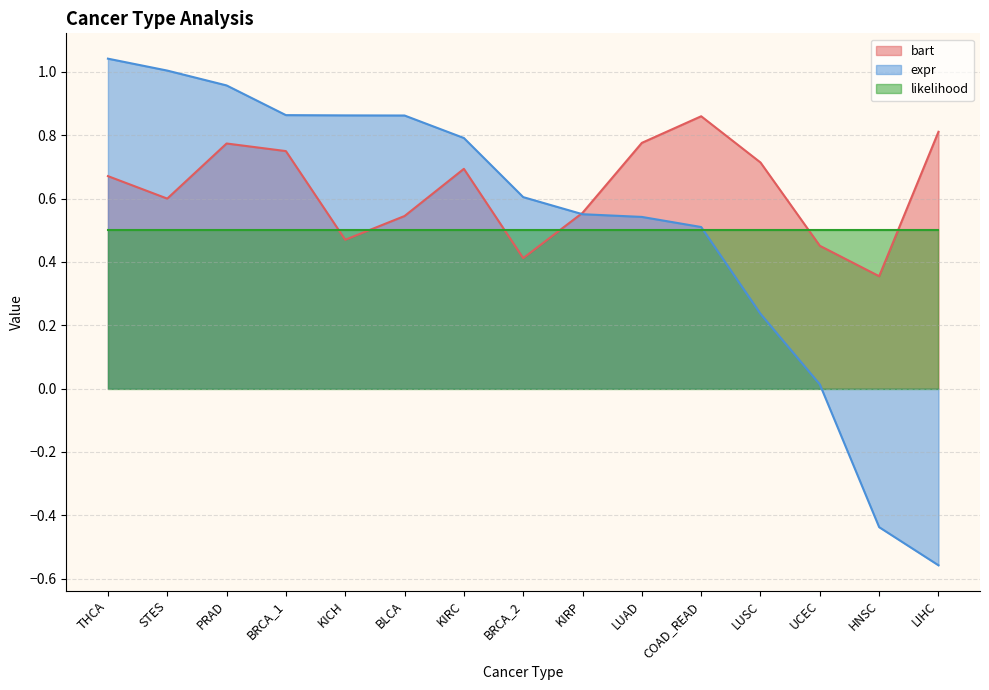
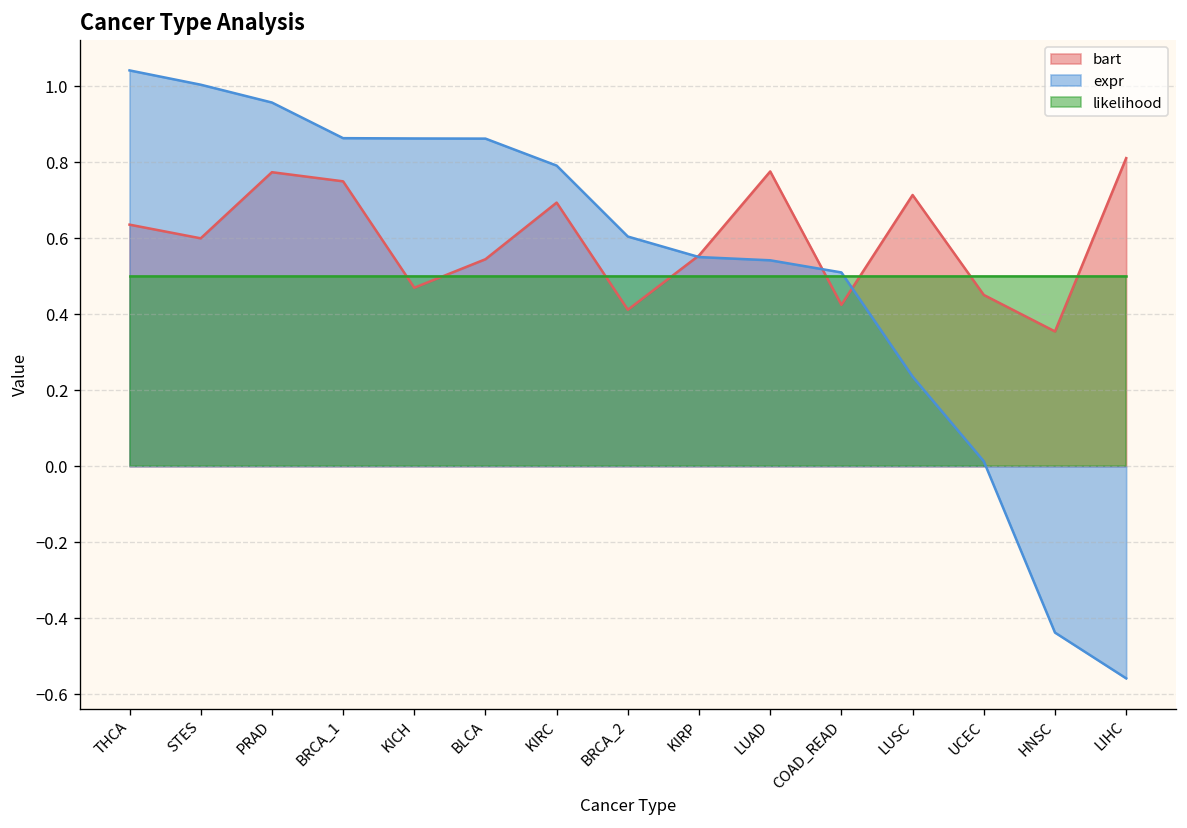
  {
    "bart": {
-     "THCA": 0.67,
+     "THCA": 0.64,
      "STES": 0.60,
      "PRAD": 0.77,
      "BRCA_1": 0.75,
      "KICH": 0.47,
      "BLCA": 0.55,
      "KIRC": 0.69,
      "BRCA_2": 0.41,
      "LUAD": 0.78,
-     "COAD_READ": 0.86,
+     "COAD_READ": 0.43,
      "LUSC": 0.71,
      "UCEC": 0.45,
      "HNSC": 0.36,
      "LIHC": 0.81
    },
    "likelihood": {
      "THCA": 0.50,
      "STES": 0.50,
      "PRAD": 0.50,
      "BRCA_1": 0.50,
      "KICH": 0.50,
      "BLCA": 0.50,
      "KIRC": 0.50,
      "BRCA_2": 0.50,
      "KIRP": 0.50,
      "LUAD": 0.50,
      "COAD_READ": 0.50,
      "LUSC": 0.50,
      "UCEC": 0.50,
      "HNSC": 0.50,
      "LIHC": 0.50
    }
  }
